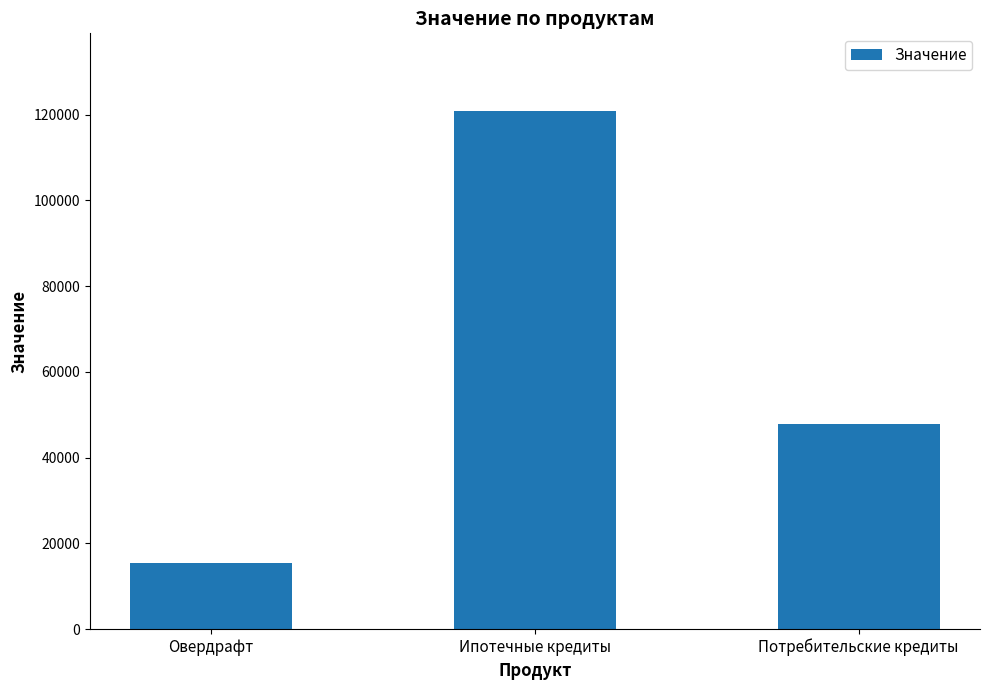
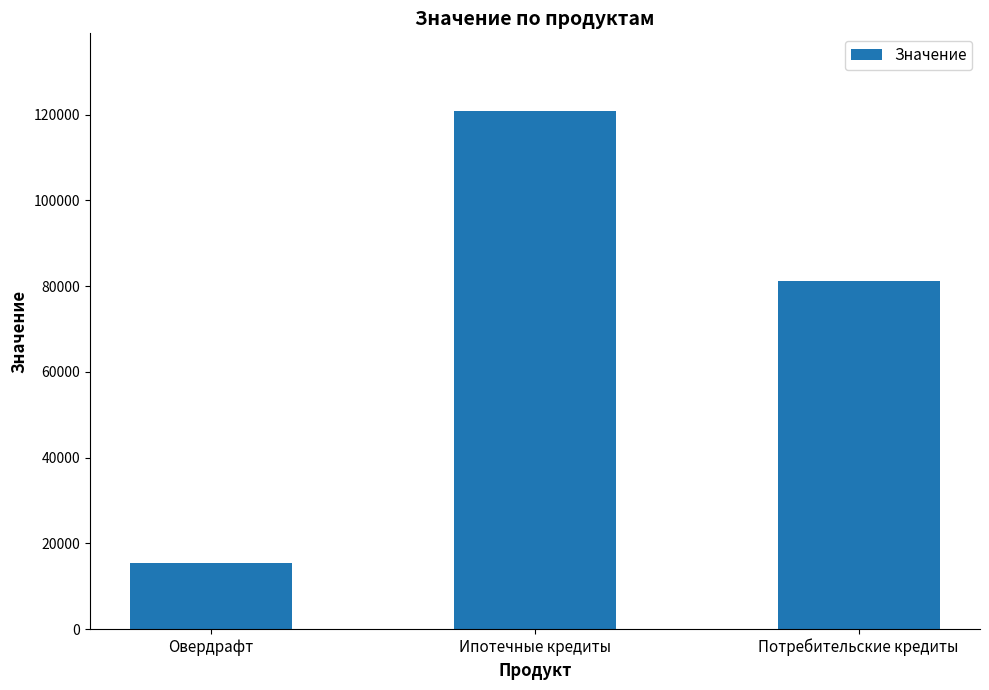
  {
    "Овердрафт": 15000,
    "Ипотечные кредиты": 121000,
-   "Потребительские кредиты": 48000
+   "Потребительские кредиты": 81000
  }
